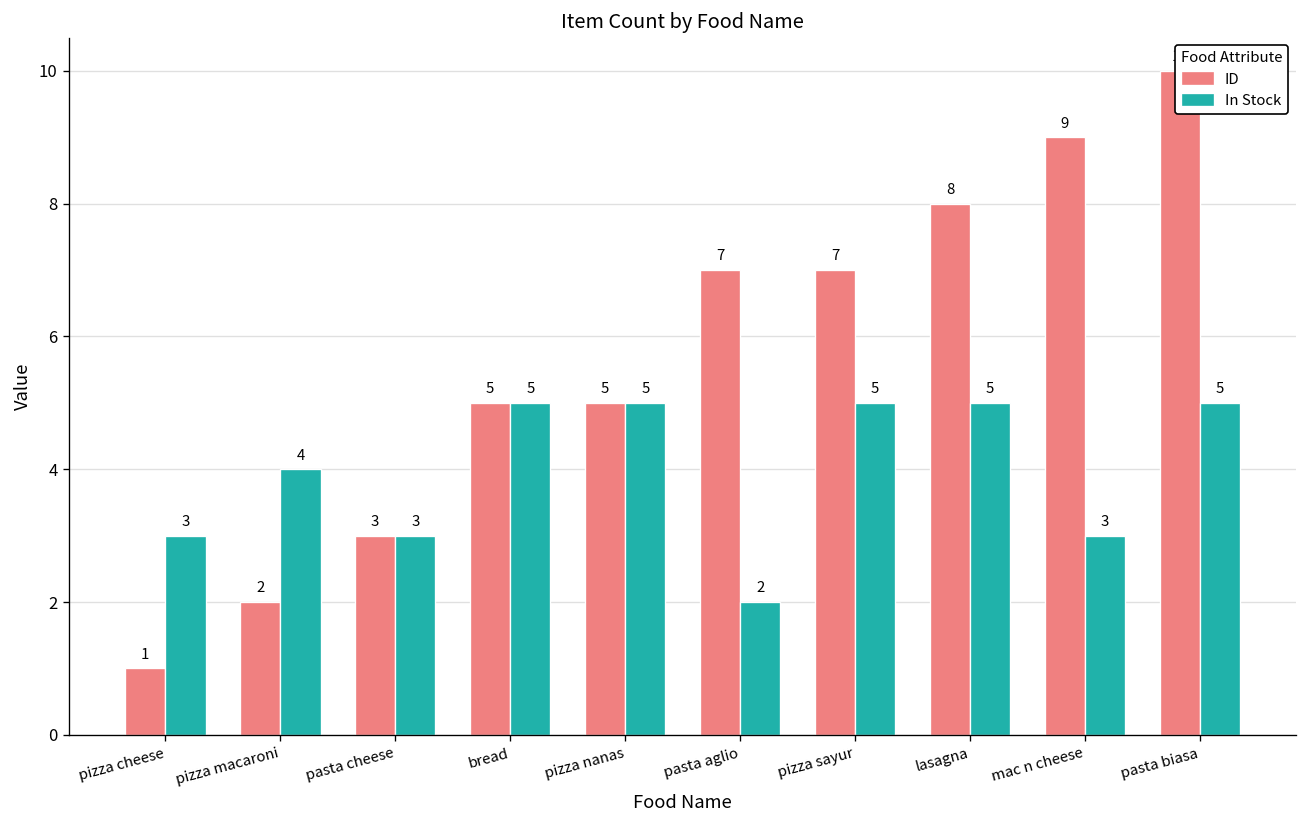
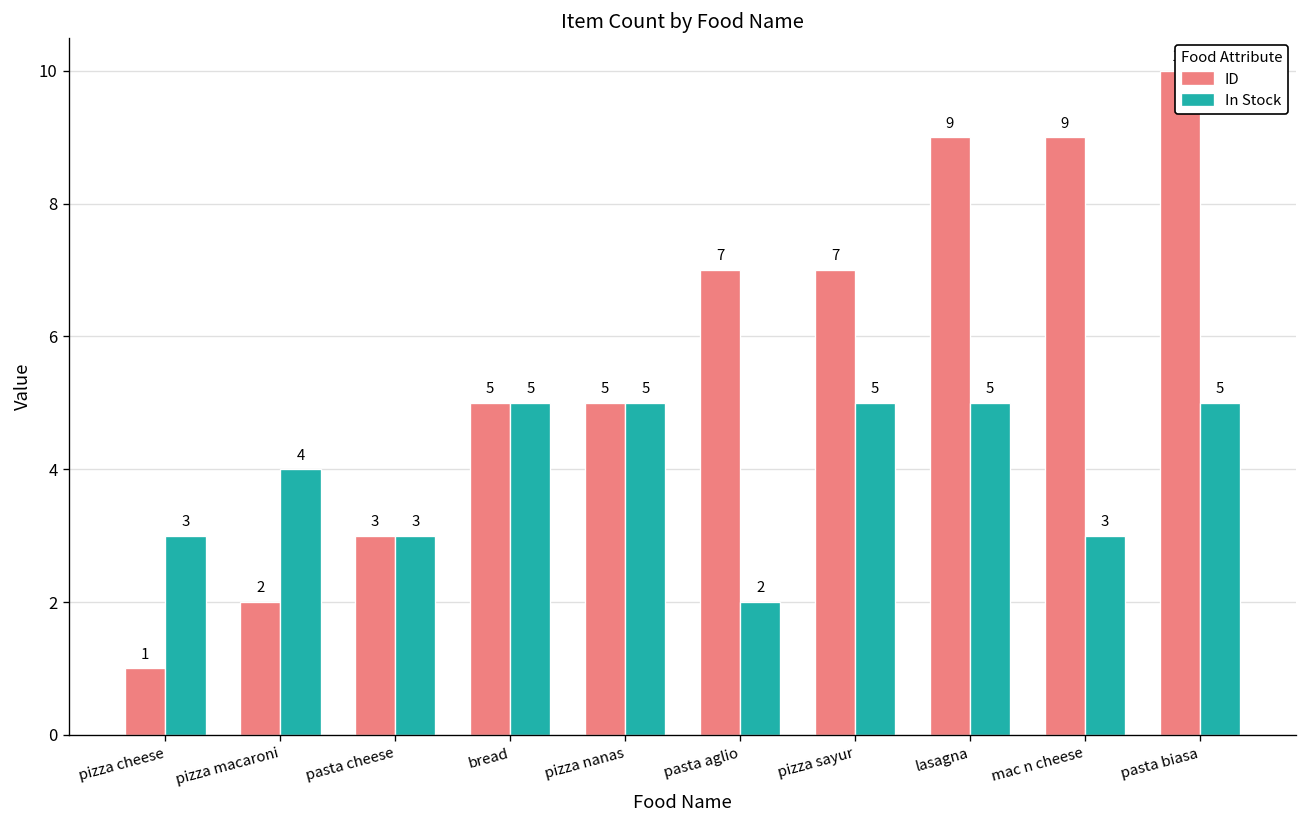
  {
    "ID": {
      "pizza cheese": 1,
      "pizza macaroni": 2,
      "pasta cheese": 3,
      "bread": 5,
      "pizza nanas": 5,
      "pasta aglio": 7,
      "pizza sayur": 7,
-     "lasagna": 8,
+     "lasagna": 9,
      "mac n cheese": 9
    },
    "In Stock": {
      "pizza cheese": 3,
      "pizza macaroni": 4,
      "pasta cheese": 3,
      "bread": 5,
      "pizza nanas": 5,
      "pasta aglio": 2,
      "pizza sayur": 5,
      "lasagna": 5,
      "mac n cheese": 3,
      "pasta biasa": 5
    }
  }
